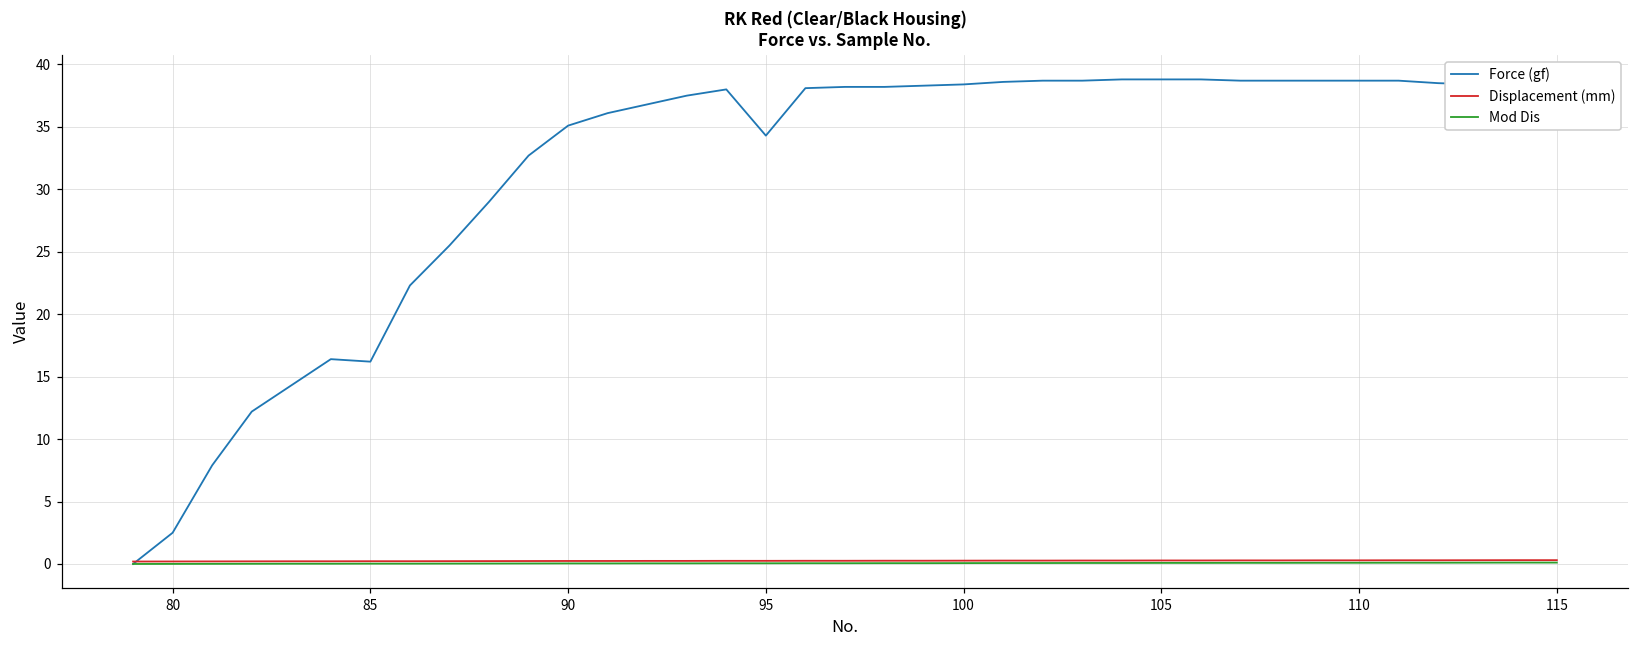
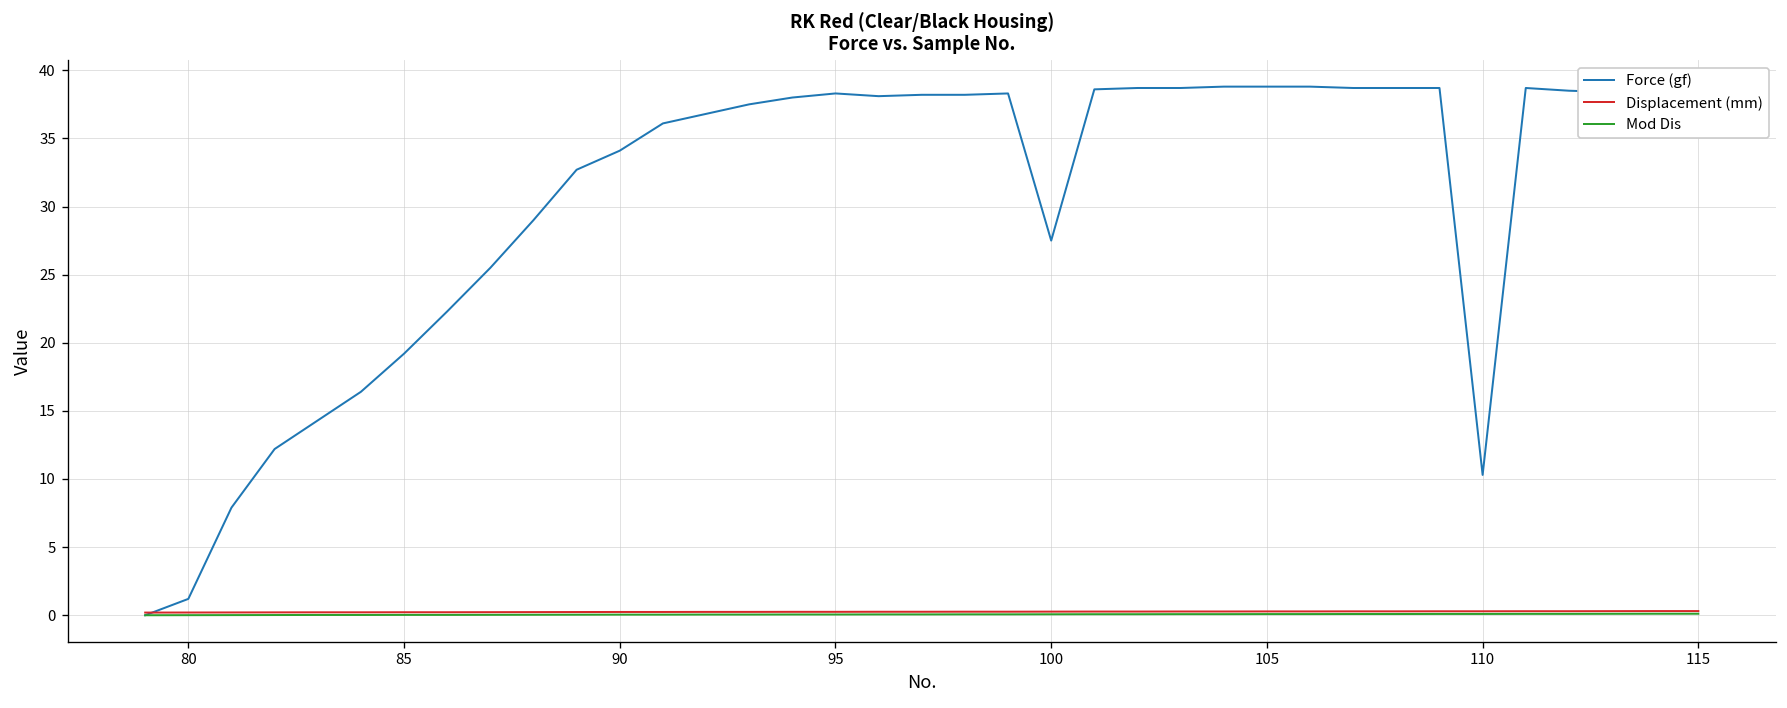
  {
    "Force (gf)": {
-     "80": 2.5,
-     "85": 16.2,
-     "90": 35.1,
-     "95": 34.3,
-     "100": 38.4,
+     "80": 1.2,
+     "85": 19.2,
+     "90": 34.1,
+     "95": 38.3,
+     "100": 27.5,
      "105": 38.8,
-     "110": 38.7
+     "110": 10.3
    }
  }
